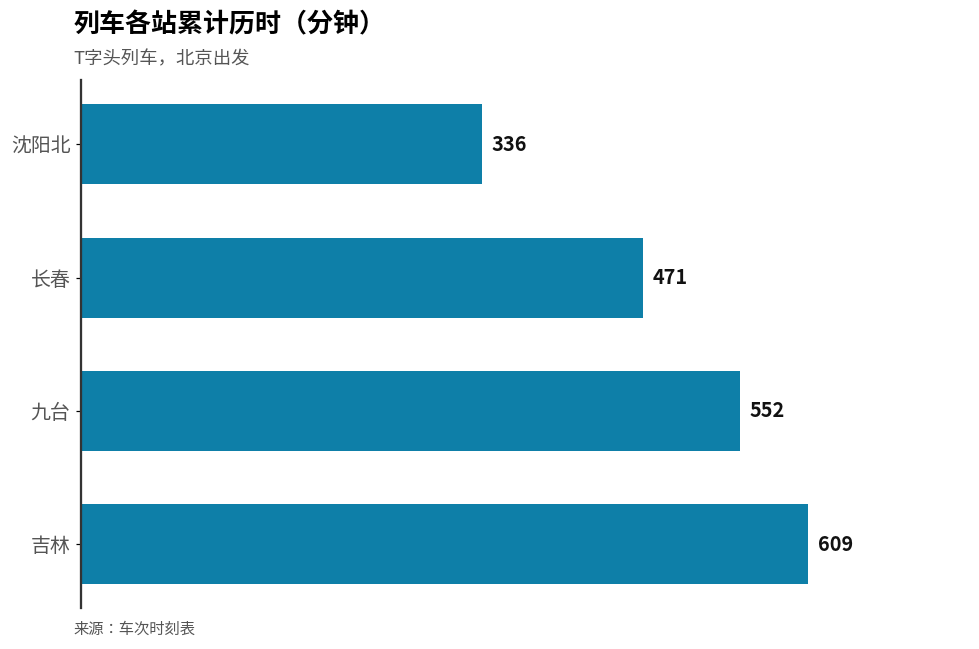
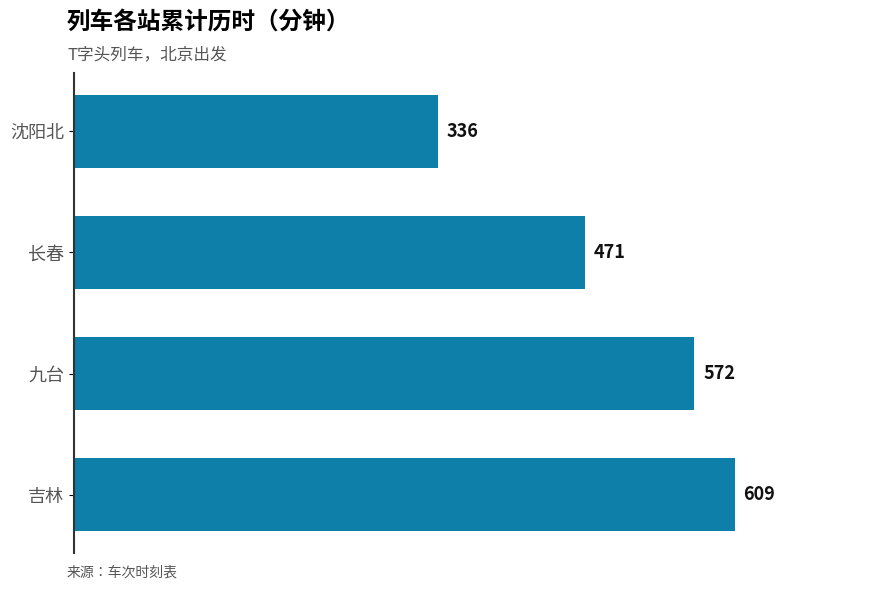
  {
    "沈阳北": 336,
    "长春": 471,
-   "九台": 552,
+   "九台": 572,
    "吉林": 609
  }
